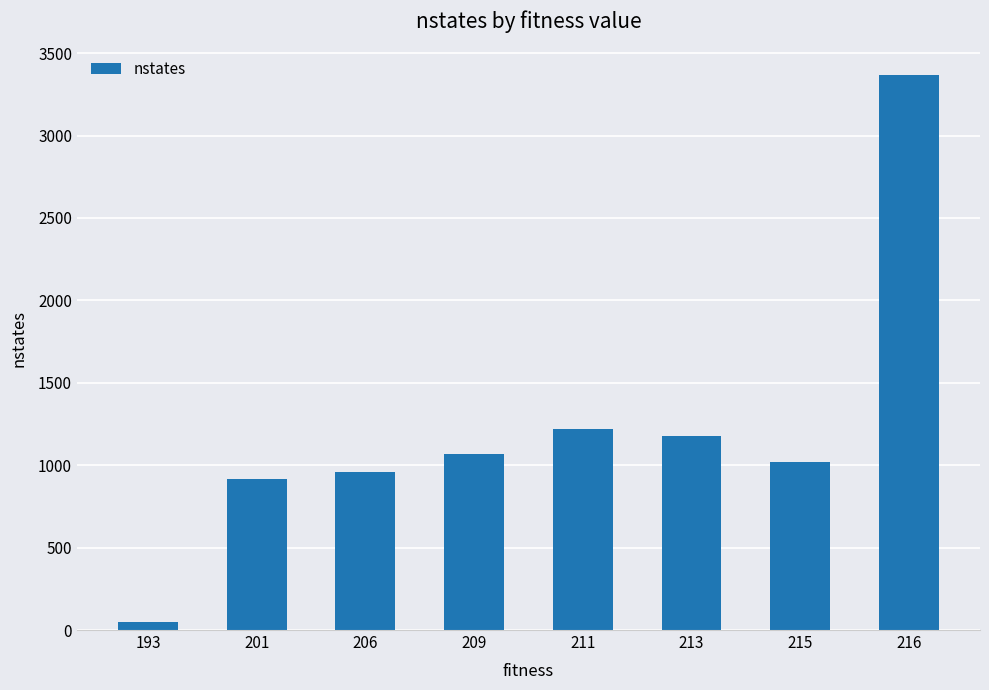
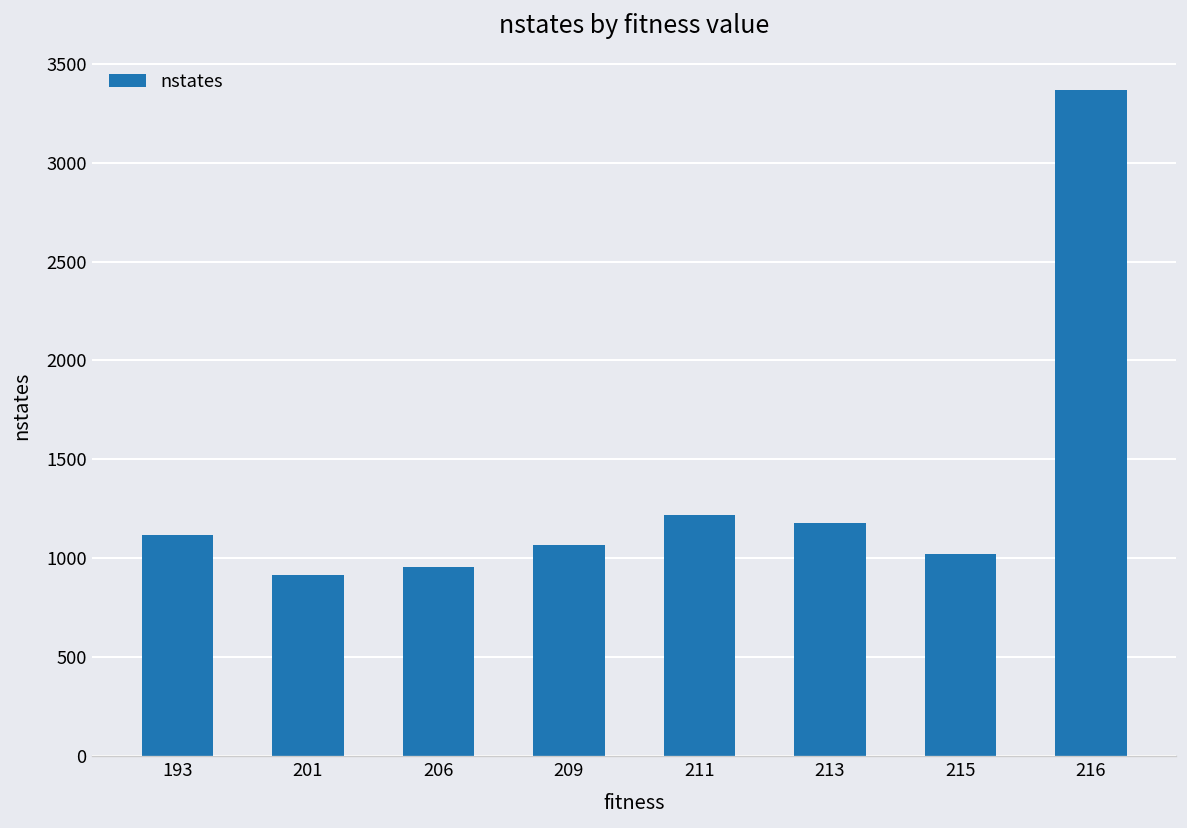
  {
-   "193": 50,
+   "193": 1120,
    "201": 920,
    "206": 960,
    "209": 1070,
    "211": 1220,
    "213": 1180,
    "215": 1020,
    "216": 3370
  }
